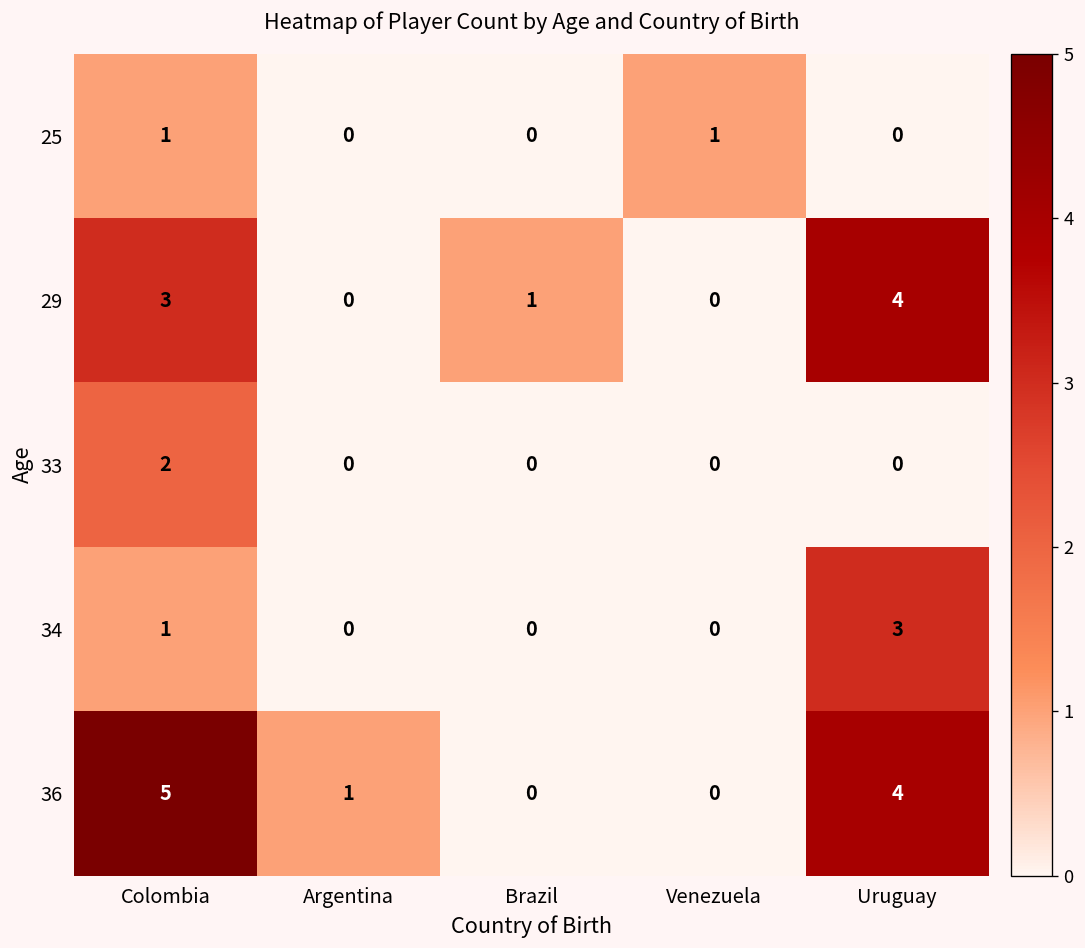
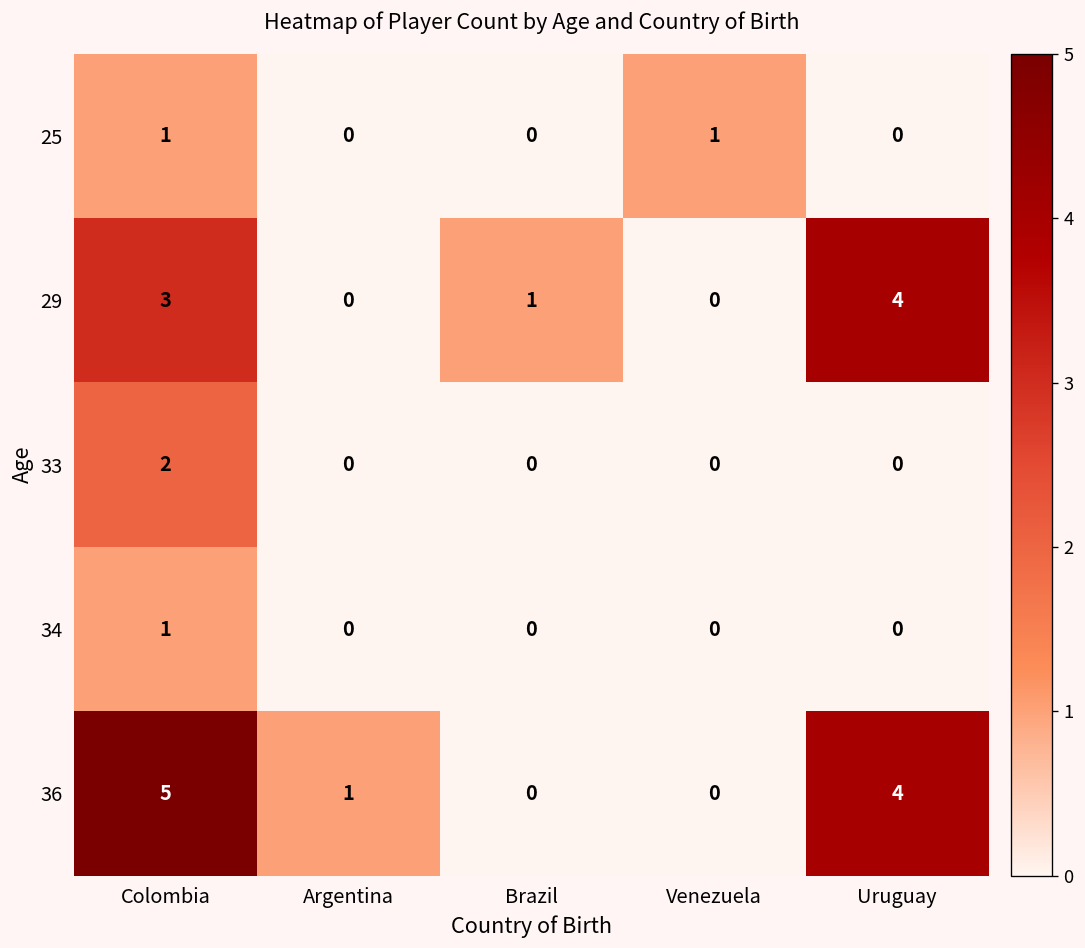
  {
    "25": {
      "Colombia": 1,
      "Argentina": 0,
      "Brazil": 0,
      "Venezuela": 1,
      "Uruguay": 0
    },
    "29": {
      "Colombia": 3,
      "Argentina": 0,
      "Brazil": 1,
      "Venezuela": 0,
      "Uruguay": 4
    },
    "33": {
      "Colombia": 2,
      "Argentina": 0,
      "Brazil": 0,
      "Venezuela": 0,
      "Uruguay": 0
    },
    "34": {
      "Colombia": 1,
      "Argentina": 0,
      "Brazil": 0,
      "Venezuela": 0,
-     "Uruguay": 3
+     "Uruguay": 0
    },
    "36": {
      "Colombia": 5,
      "Argentina": 1,
      "Brazil": 0,
      "Venezuela": 0,
      "Uruguay": 4
    }
  }
